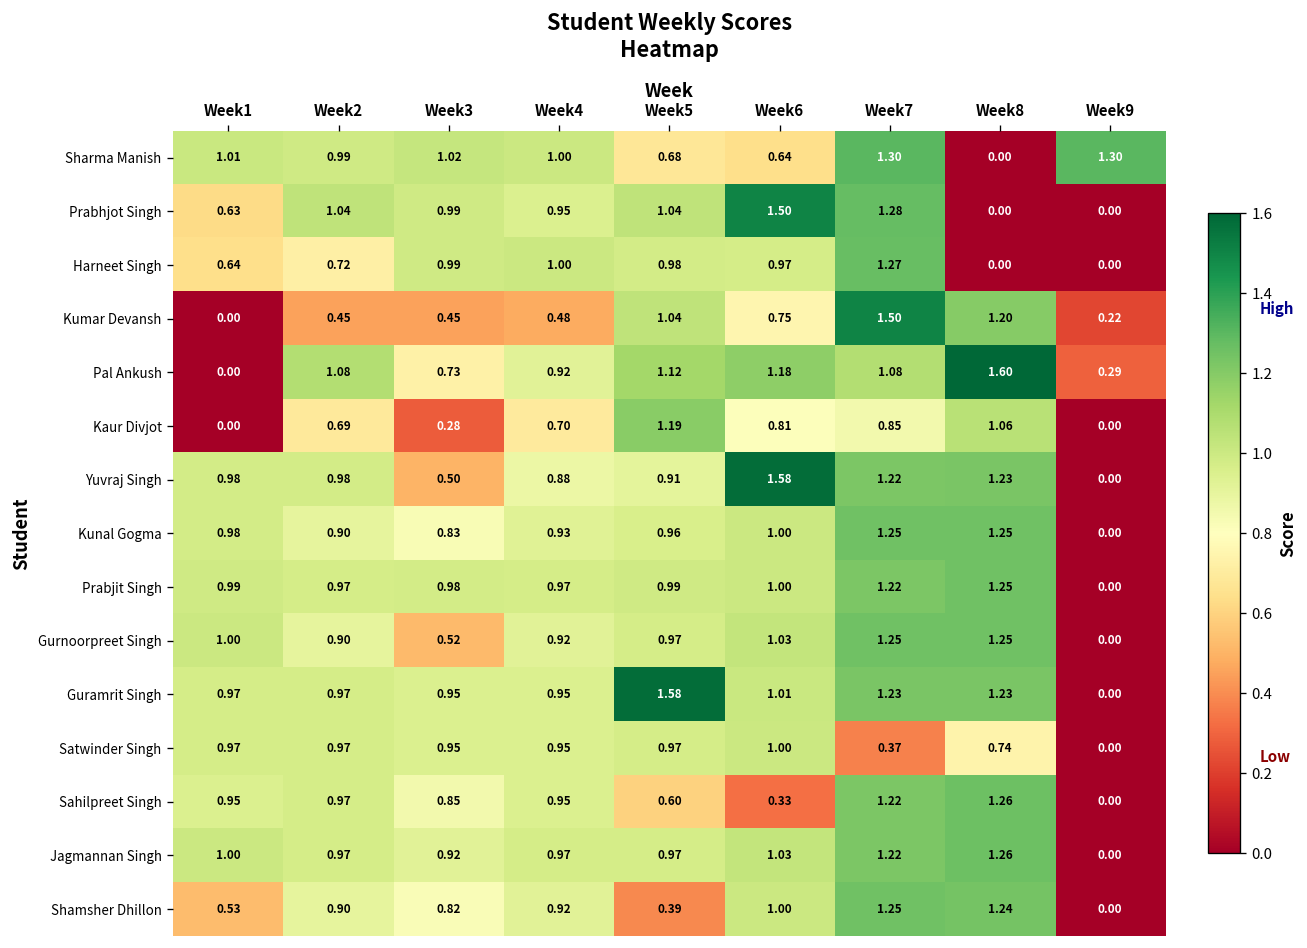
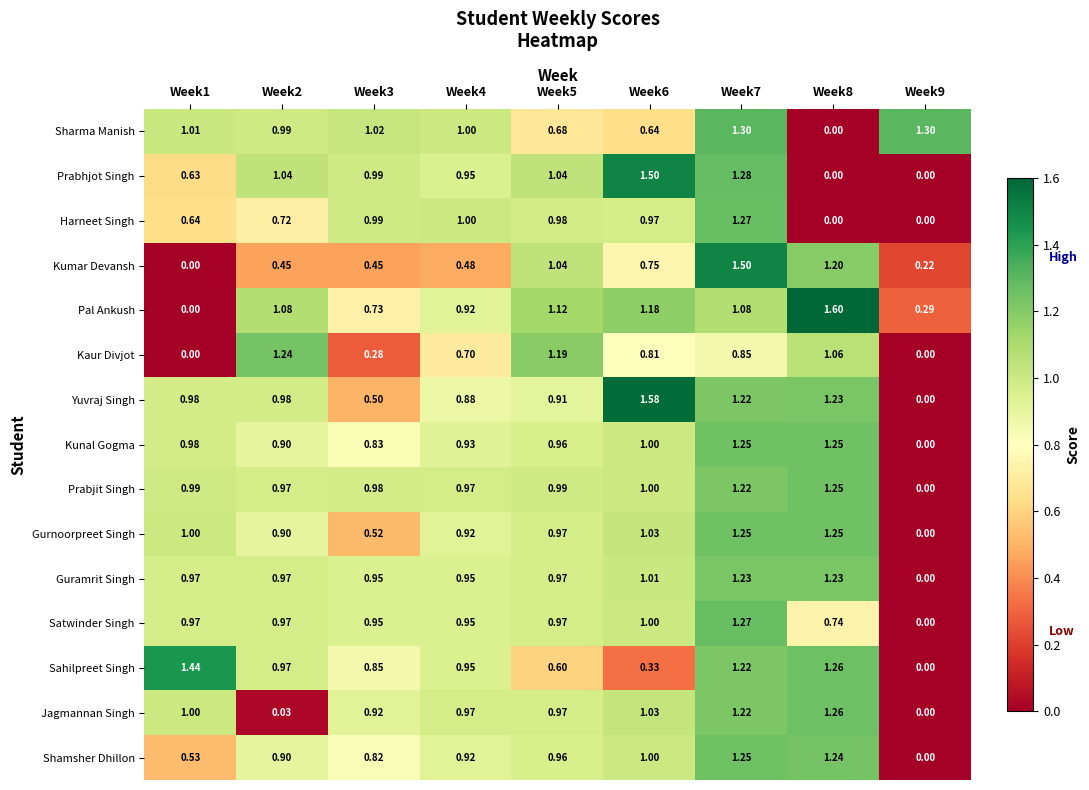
  {
    "Sharma Manish": {
      "Week1": 1.01,
      "Week2": 0.99,
      "Week3": 1.02,
      "Week4": 1.00,
      "Week5": 0.68,
      "Week6": 0.64,
      "Week7": 1.30,
      "Week8": 0.00,
      "Week9": 1.30
    },
    "Prabhjot Singh": {
      "Week1": 0.63,
      "Week2": 1.04,
      "Week3": 0.99,
      "Week4": 0.95,
      "Week5": 1.04,
      "Week6": 1.50,
      "Week7": 1.28,
      "Week8": 0.00,
      "Week9": 0.00
    },
    "Harneet Singh": {
      "Week1": 0.64,
      "Week2": 0.72,
      "Week3": 0.99,
      "Week4": 1.00,
      "Week5": 0.98,
      "Week6": 0.97,
      "Week7": 1.27,
      "Week8": 0.00,
      "Week9": 0.00
    },
    "Kumar Devansh": {
      "Week1": 0.00,
      "Week2": 0.45,
      "Week3": 0.45,
      "Week4": 0.48,
      "Week5": 1.04,
      "Week6": 0.75,
      "Week7": 1.50,
      "Week8": 1.20,
      "Week9": 0.22
    },
    "Pal Ankush": {
      "Week1": 0.00,
      "Week2": 1.08,
      "Week3": 0.73,
      "Week4": 0.92,
      "Week5": 1.12,
      "Week6": 1.18,
      "Week7": 1.08,
      "Week8": 1.60,
      "Week9": 0.29
    },
    "Kaur Divjot": {
      "Week1": 0.00,
-     "Week2": 0.69,
+     "Week2": 1.24,
      "Week3": 0.28,
      "Week4": 0.70,
      "Week5": 1.19,
      "Week6": 0.81,
      "Week7": 0.85,
      "Week8": 1.06,
      "Week9": 0.00
    },
    "Yuvraj Singh": {
      "Week1": 0.98,
      "Week2": 0.98,
      "Week3": 0.50,
      "Week4": 0.88,
      "Week5": 0.91,
      "Week6": 1.58,
      "Week7": 1.22,
      "Week8": 1.23,
      "Week9": 0.00
    },
    "Kunal Gogma": {
      "Week1": 0.98,
      "Week2": 0.90,
      "Week3": 0.83,
      "Week4": 0.93,
      "Week5": 0.96,
      "Week6": 1.00,
      "Week7": 1.25,
      "Week8": 1.25,
      "Week9": 0.00
    },
    "Prabjit Singh": {
      "Week1": 0.99,
      "Week2": 0.97,
      "Week3": 0.98,
      "Week4": 0.97,
      "Week5": 0.99,
      "Week6": 1.00,
      "Week7": 1.22,
      "Week8": 1.25,
      "Week9": 0.00
    },
    "Gurnoorpreet Singh": {
      "Week1": 1.00,
      "Week2": 0.90,
      "Week3": 0.52,
      "Week4": 0.92,
      "Week5": 0.97,
      "Week6": 1.03,
      "Week7": 1.25,
      "Week8": 1.25,
      "Week9": 0.00
    },
    "Guramrit Singh": {
      "Week1": 0.97,
      "Week2": 0.97,
      "Week3": 0.95,
      "Week4": 0.95,
-     "Week5": 1.58,
+     "Week5": 0.97,
      "Week6": 1.01,
      "Week7": 1.23,
      "Week8": 1.23,
      "Week9": 0.00
    },
    "Satwinder Singh": {
      "Week1": 0.97,
      "Week2": 0.97,
      "Week3": 0.95,
      "Week4": 0.95,
      "Week5": 0.97,
      "Week6": 1.00,
-     "Week7": 0.37,
+     "Week7": 1.27,
      "Week8": 0.74,
      "Week9": 0.00
    },
    "Sahilpreet Singh": {
-     "Week1": 0.95,
+     "Week1": 1.44,
      "Week2": 0.97,
      "Week3": 0.85,
      "Week4": 0.95,
      "Week5": 0.60,
      "Week6": 0.33,
      "Week7": 1.22,
      "Week8": 1.26,
      "Week9": 0.00
    },
    "Jagmannan Singh": {
      "Week1": 1.00,
-     "Week2": 0.97,
+     "Week2": 0.03,
      "Week3": 0.92,
      "Week4": 0.97,
      "Week5": 0.97,
      "Week6": 1.03,
      "Week7": 1.22,
      "Week8": 1.26,
      "Week9": 0.00
    },
    "Shamsher Dhillon": {
      "Week1": 0.53,
      "Week2": 0.90,
      "Week3": 0.82,
      "Week4": 0.92,
-     "Week5": 0.39,
+     "Week5": 0.96,
      "Week6": 1.00,
      "Week7": 1.25,
      "Week8": 1.24,
      "Week9": 0.00
    }
  }
